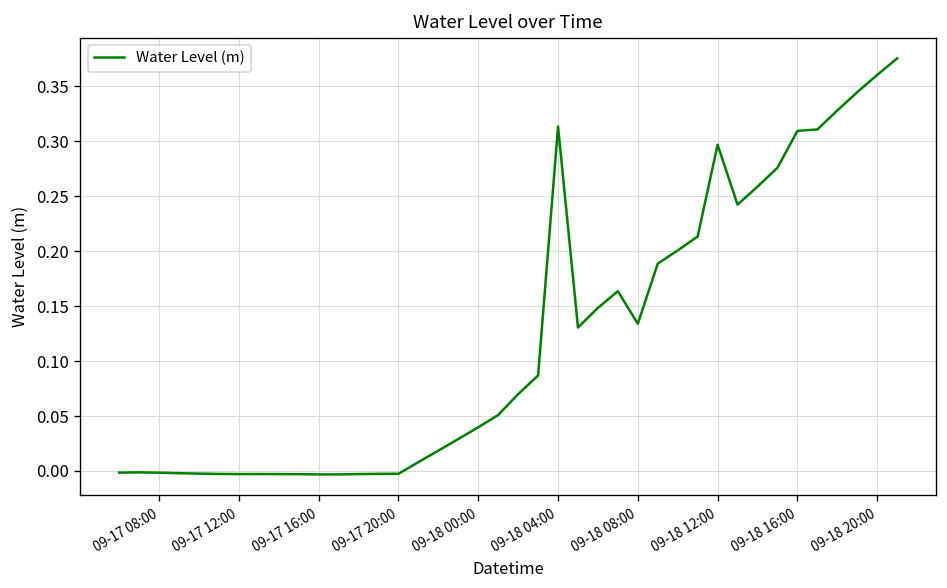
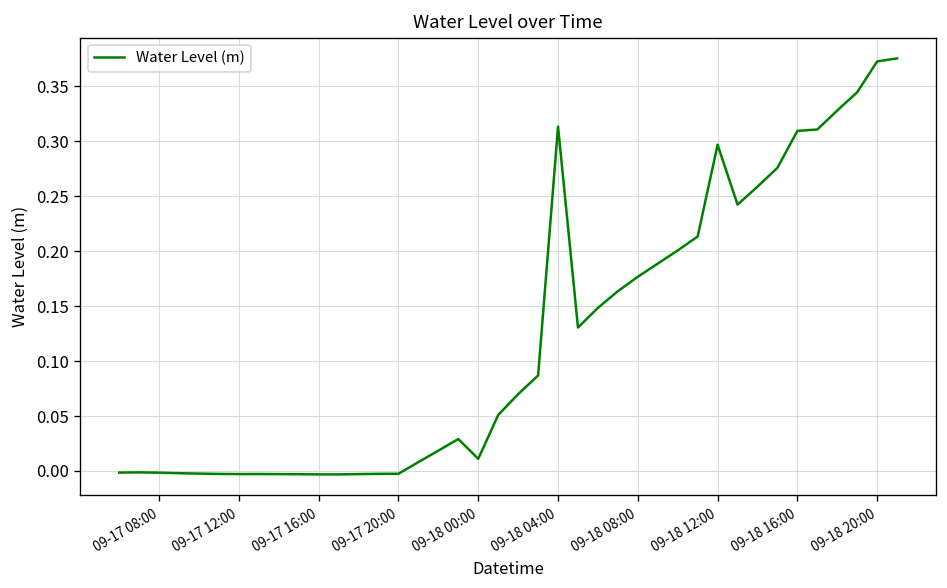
  {
    "09-17 08:00": 0.00,
    "09-17 12:00": 0.00,
    "09-17 16:00": 0.00,
    "09-17 20:00": 0.00,
-   "09-18 00:00": 0.04,
+   "09-18 00:00": 0.01,
    "09-18 04:00": 0.31,
-   "09-18 08:00": 0.13,
+   "09-18 08:00": 0.18,
    "09-18 12:00": 0.30,
    "09-18 16:00": 0.31,
-   "09-18 20:00": 0.36
+   "09-18 20:00": 0.37
  }
